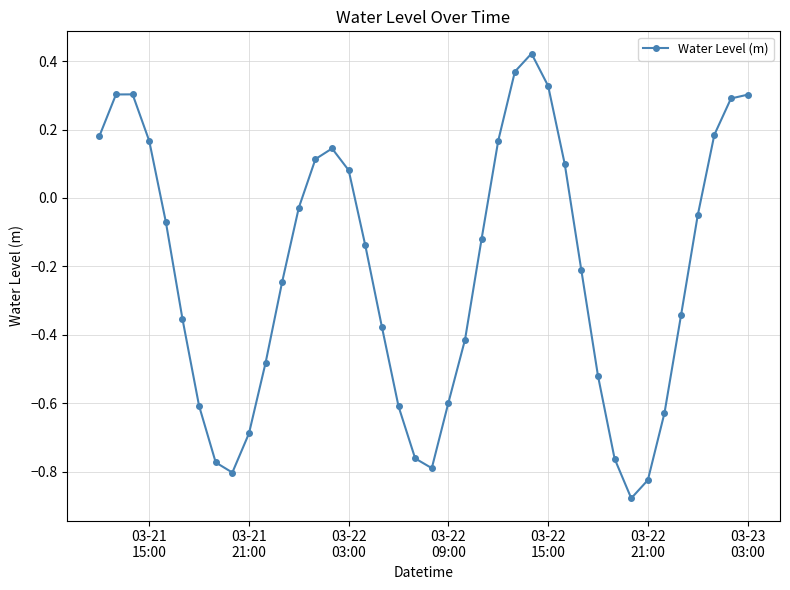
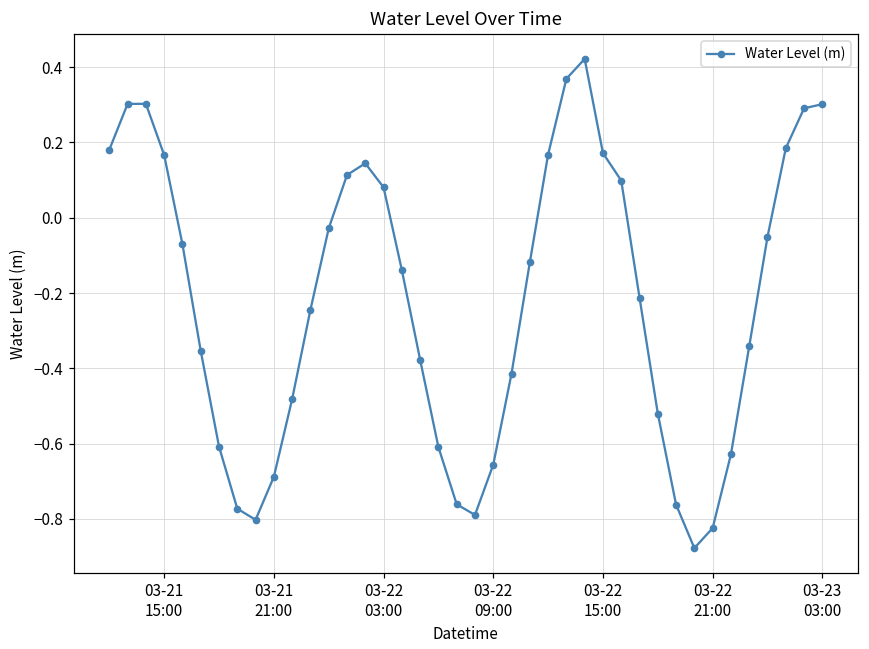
  {
    "03-21 15:00": 0.17,
    "03-21 21:00": -0.69,
    "03-22 03:00": 0.08,
-   "03-22 09:00": -0.60,
-   "03-22 15:00": 0.33,
+   "03-22 09:00": -0.66,
+   "03-22 15:00": 0.17,
    "03-22 21:00": -0.82,
    "03-23 03:00": 0.30
  }
